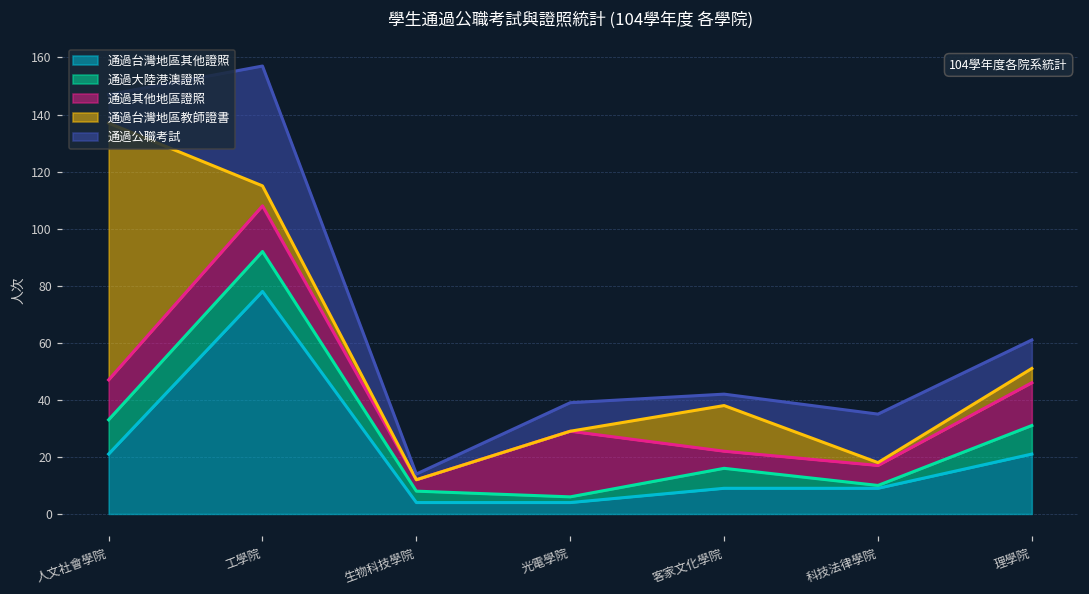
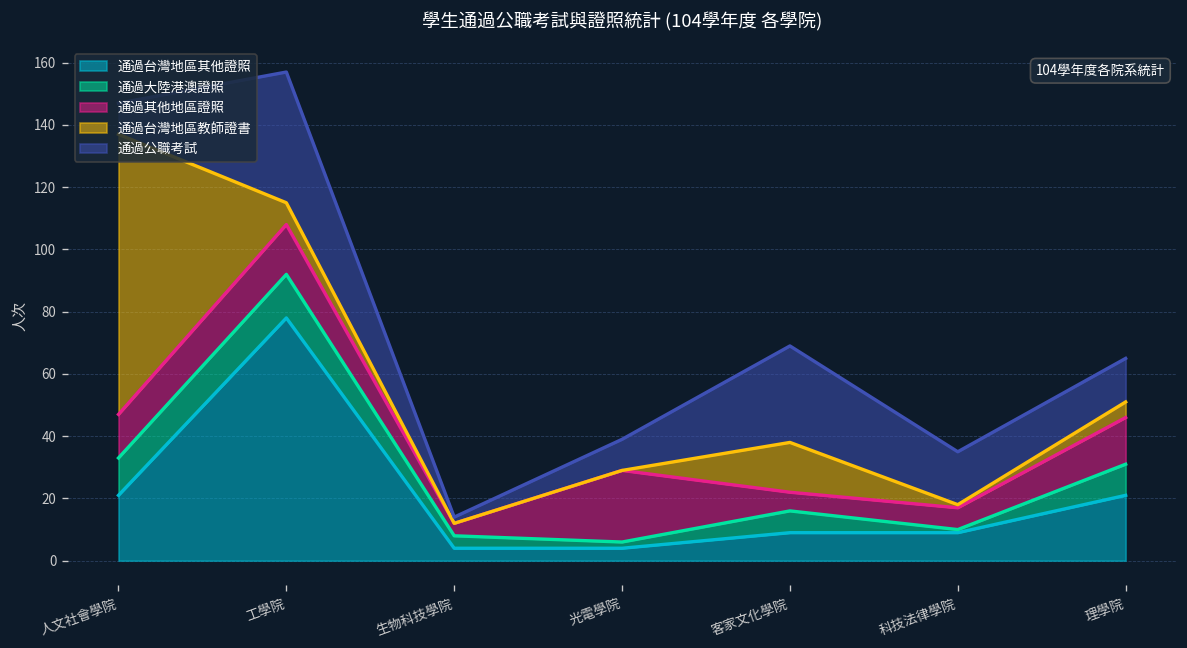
  {
    "通過其他地區證照": {
      "人文社會學院": 14,
      "工學院": 16,
      "客家文化學院": 6,
      "科技法律學院": 7,
      "理學院": 15
    },
    "通過台灣地區教師證書": {
      "工學院": 7,
      "客家文化學院": 16,
      "科技法律學院": 1,
      "理學院": 5
    },
    "通過公職考試": {
      "工學院": 42,
      "生物科技學院": 2,
      "光電學院": 10,
-     "客家文化學院": 4,
+     "客家文化學院": 31,
      "科技法律學院": 17,
-     "理學院": 10
+     "理學院": 14
    }
  }
